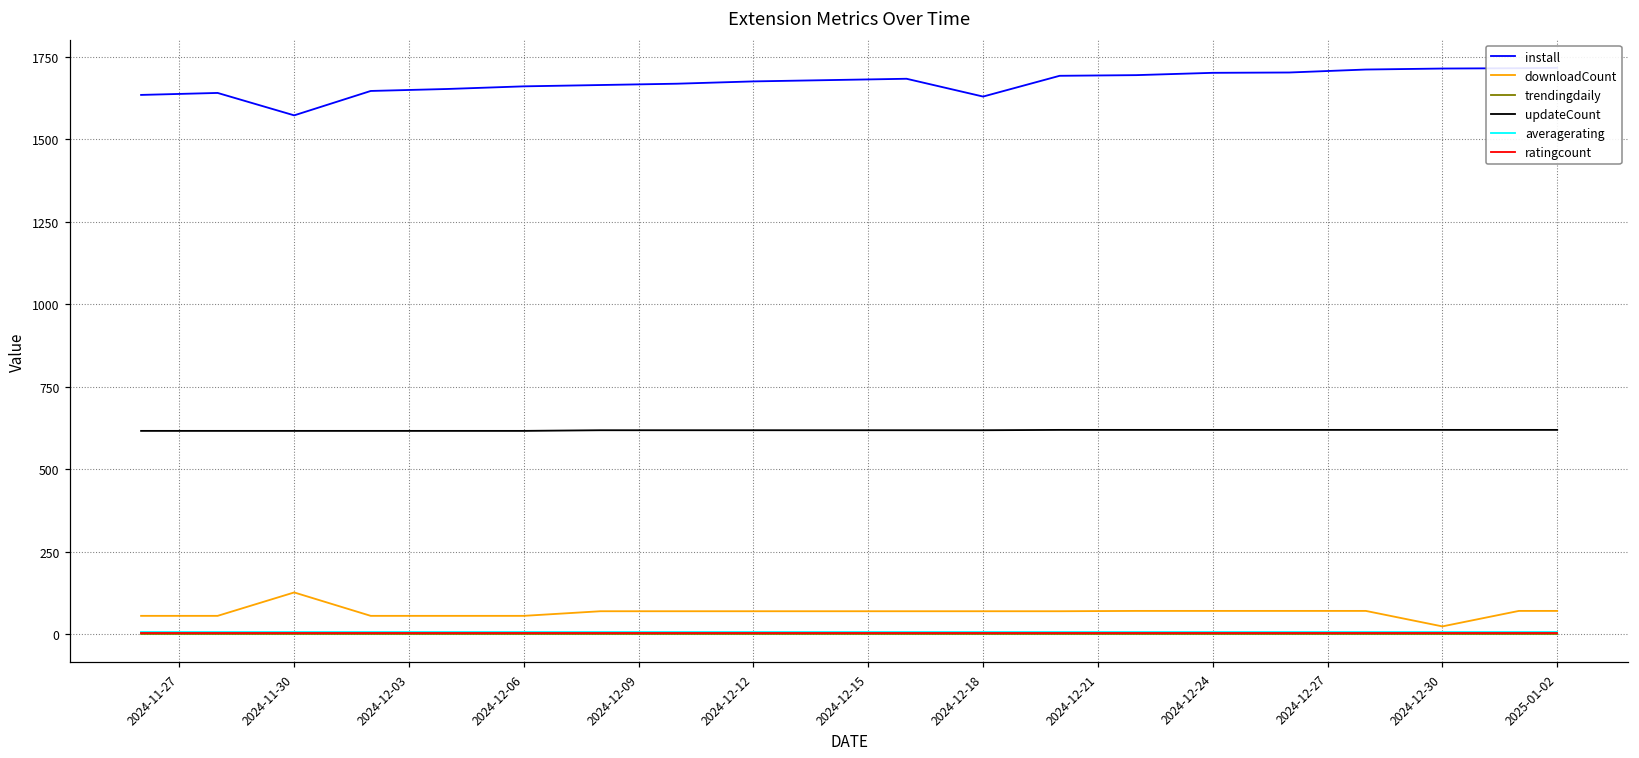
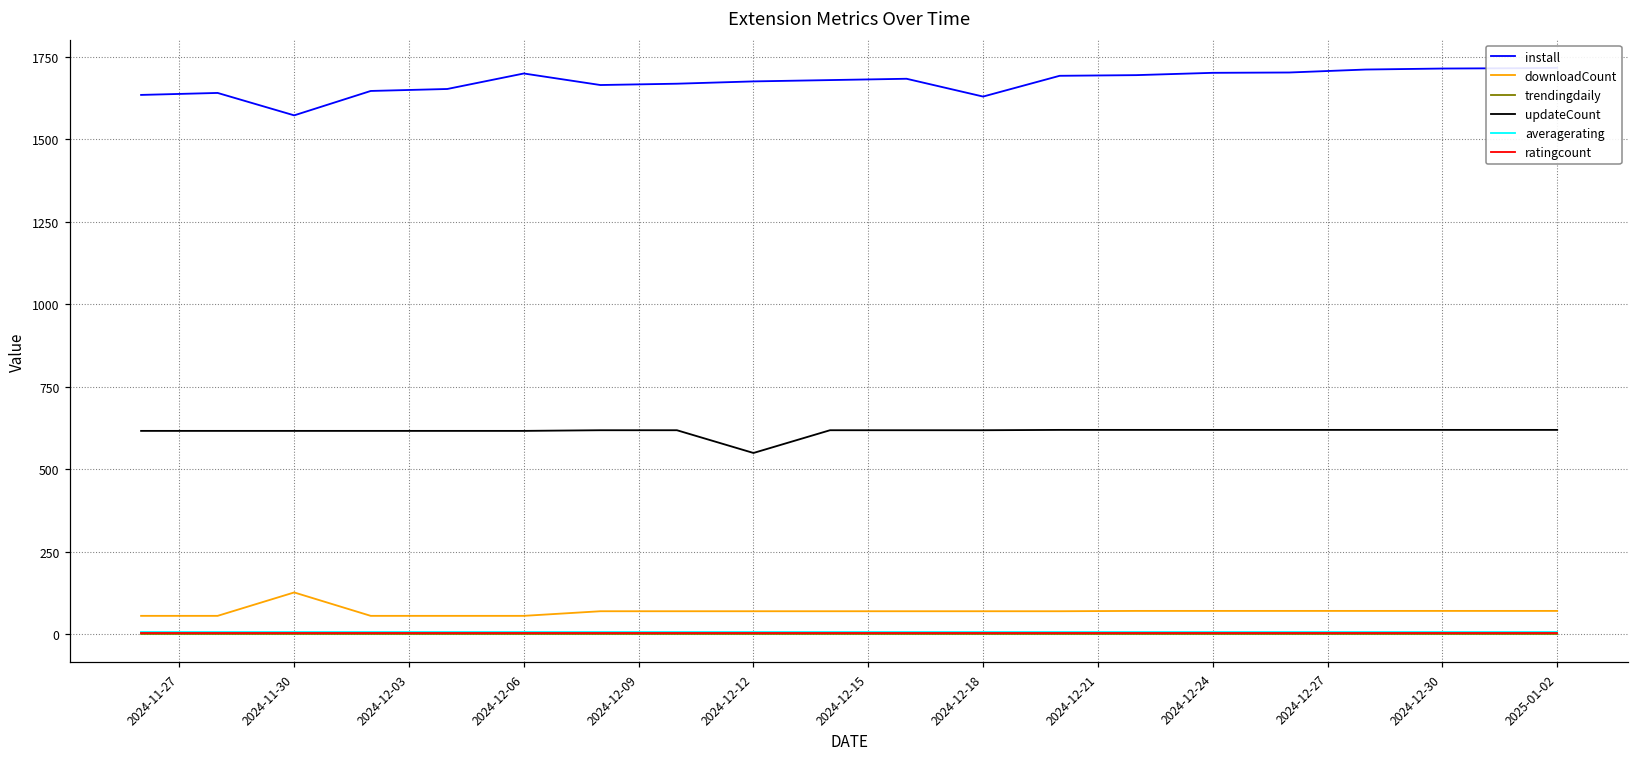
  {
    "install": {
      "2024-11-30": 1570,
-     "2024-12-06": 1660,
+     "2024-12-06": 1700,
      "2024-12-12": 1680,
      "2024-12-18": 1630,
      "2024-12-24": 1700,
      "2024-12-30": 1720
    },
    "downloadCount": {
      "2024-11-30": 130,
      "2024-12-06": 60,
      "2024-12-12": 70,
      "2024-12-18": 70,
      "2024-12-24": 70,
-     "2024-12-30": 20,
+     "2024-12-30": 70,
      "2025-01-02": 70
    },
    "updateCount": {
      "2024-11-30": 620,
      "2024-12-06": 620,
-     "2024-12-12": 620,
+     "2024-12-12": 550,
      "2024-12-18": 620,
      "2024-12-24": 620,
      "2024-12-30": 620,
      "2025-01-02": 620
    }
  }
